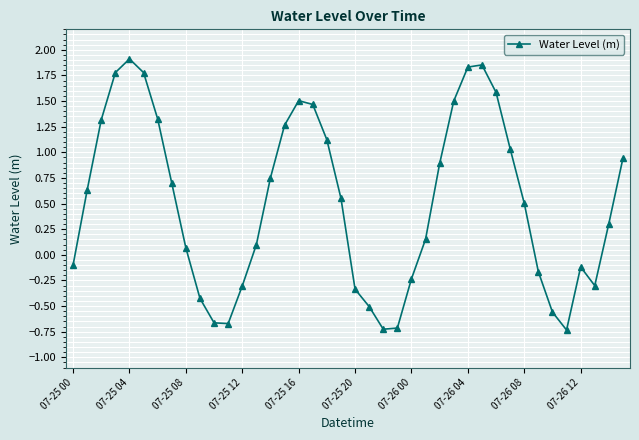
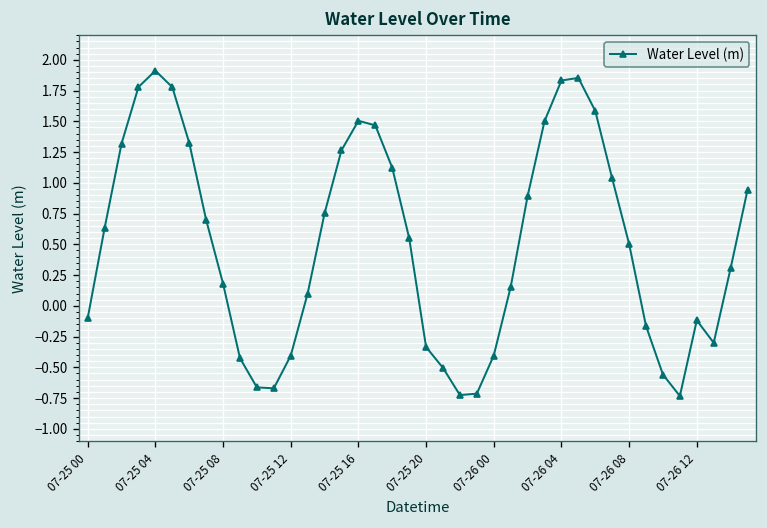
  {
    "07-25 00": -0.10,
    "07-25 04": 1.91,
-   "07-25 08": 0.07,
-   "07-25 12": -0.30,
+   "07-25 08": 0.18,
+   "07-25 12": -0.41,
    "07-25 16": 1.50,
    "07-25 20": -0.34,
-   "07-26 00": -0.23,
+   "07-26 00": -0.40,
    "07-26 04": 1.83,
    "07-26 08": 0.50,
    "07-26 12": -0.12
  }
